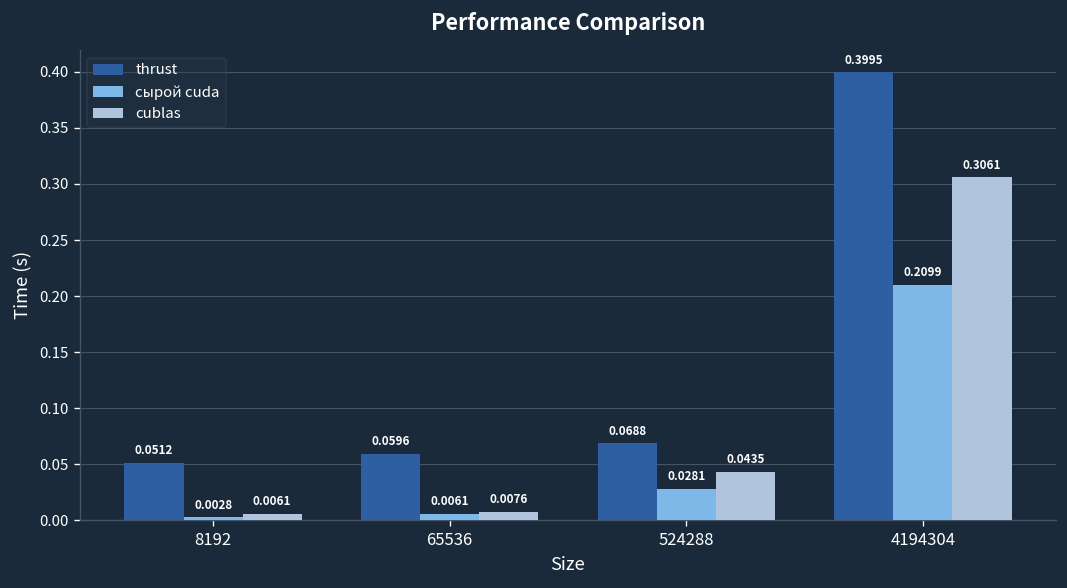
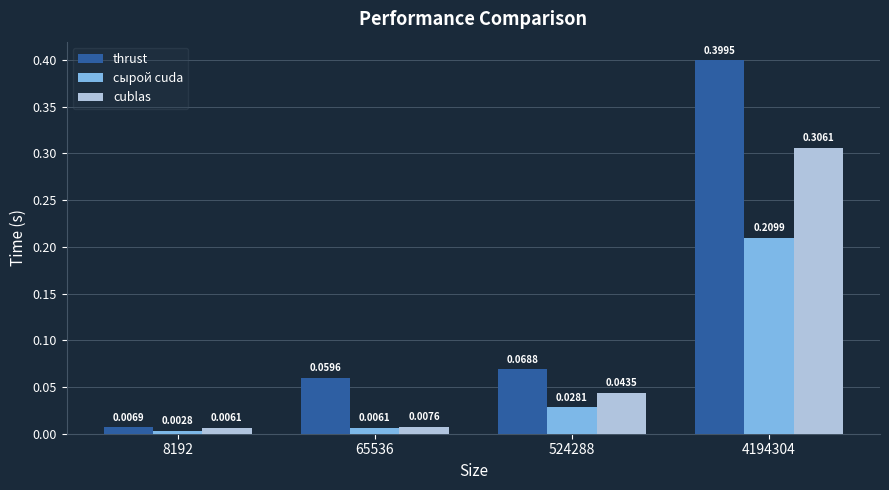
  {
    "thrust": {
-     "8192": 0.0512,
+     "8192": 0.0069,
      "65536": 0.0596,
      "524288": 0.0688,
      "4194304": 0.3995
    }
  }
